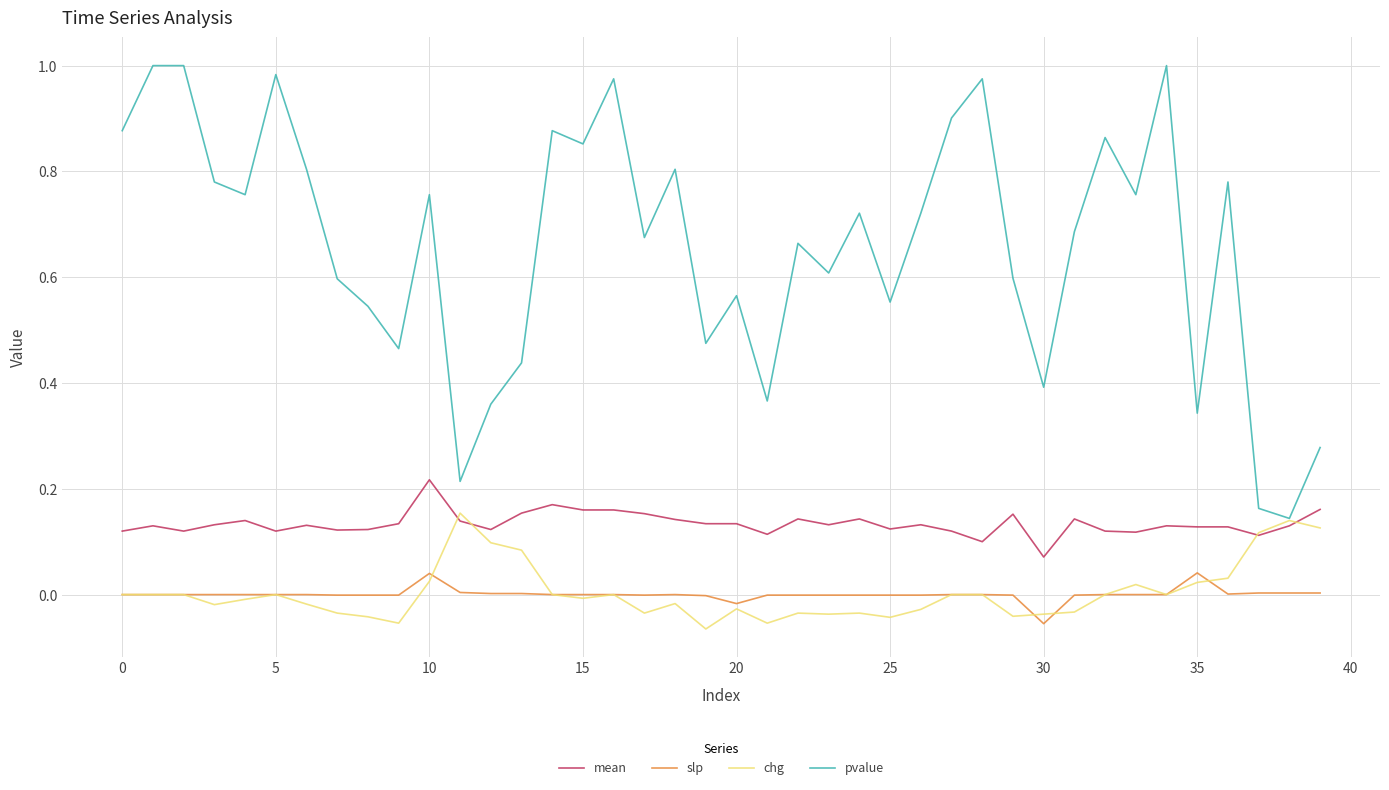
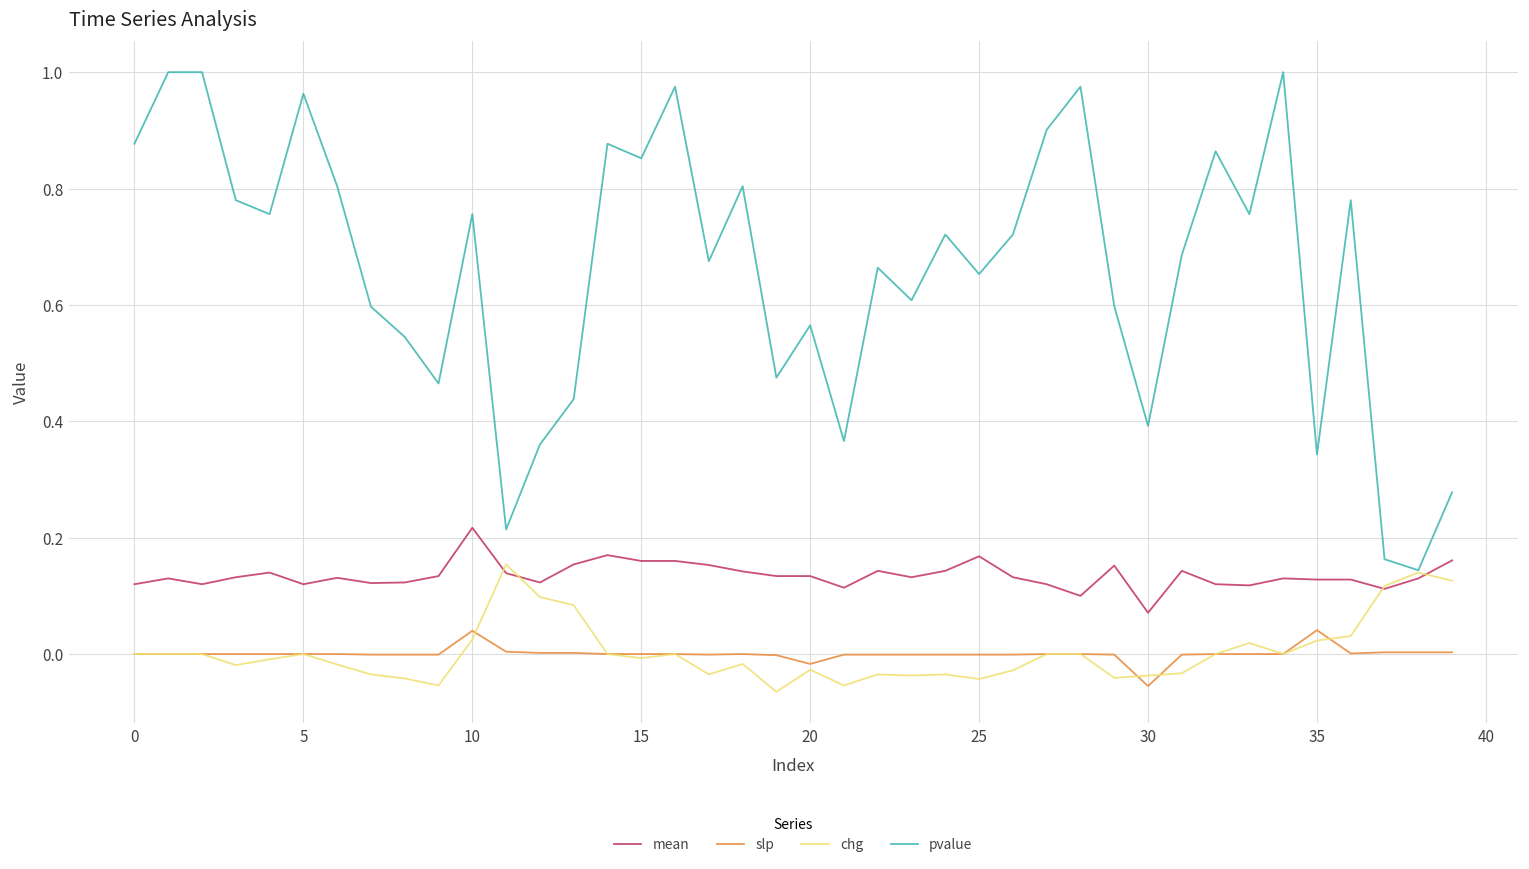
  {
    "mean": {
      "0": 0.12,
      "5": 0.12,
      "10": 0.22,
      "15": 0.16,
      "20": 0.13,
-     "25": 0.12,
+     "25": 0.17,
      "30": 0.07,
      "35": 0.13
    },
    "slp": {
      "10": 0.04,
      "15": 0.00,
      "20": -0.02,
      "25": 0.00,
      "30": -0.06,
      "35": 0.04
    },
    "chg": {
      "10": 0.03,
      "15": -0.01,
      "20": -0.03,
      "25": -0.04,
      "30": -0.04,
      "35": 0.02
    },
    "pvalue": {
      "0": 0.88,
-     "5": 0.98,
+     "5": 0.96,
      "10": 0.76,
      "15": 0.85,
      "20": 0.57,
-     "25": 0.55,
+     "25": 0.65,
      "30": 0.39,
      "35": 0.34
    }
  }
